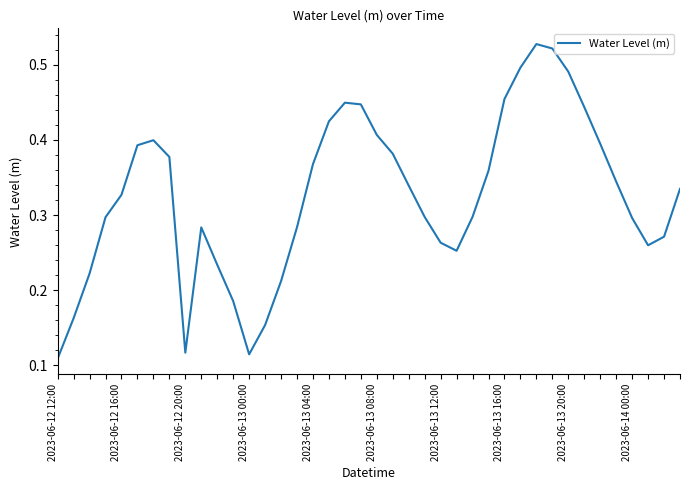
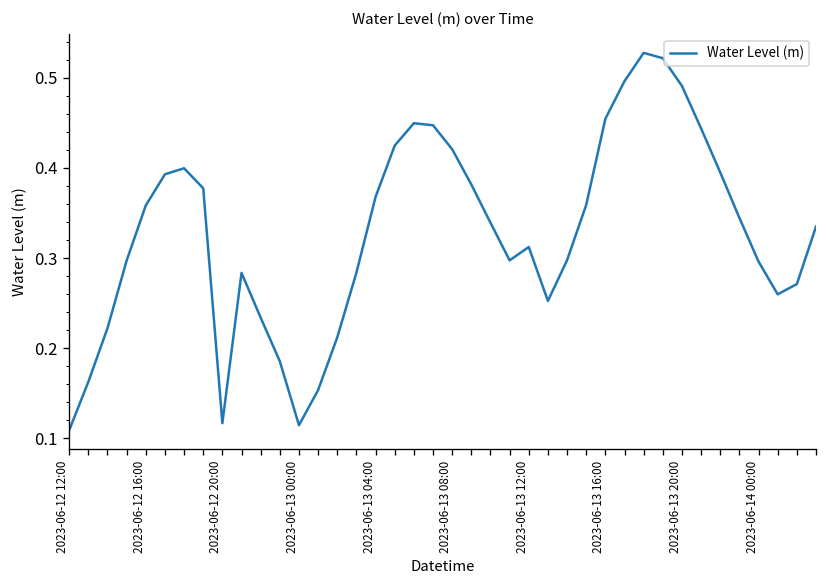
  {
    "2023-06-12 12:00": 0.11,
-   "2023-06-12 16:00": 0.33,
+   "2023-06-12 16:00": 0.36,
    "2023-06-12 20:00": 0.12,
    "2023-06-13 00:00": 0.11,
    "2023-06-13 04:00": 0.37,
-   "2023-06-13 08:00": 0.41,
-   "2023-06-13 12:00": 0.26,
+   "2023-06-13 08:00": 0.42,
+   "2023-06-13 12:00": 0.31,
    "2023-06-13 16:00": 0.45,
    "2023-06-13 20:00": 0.49,
    "2023-06-14 00:00": 0.30
  }
